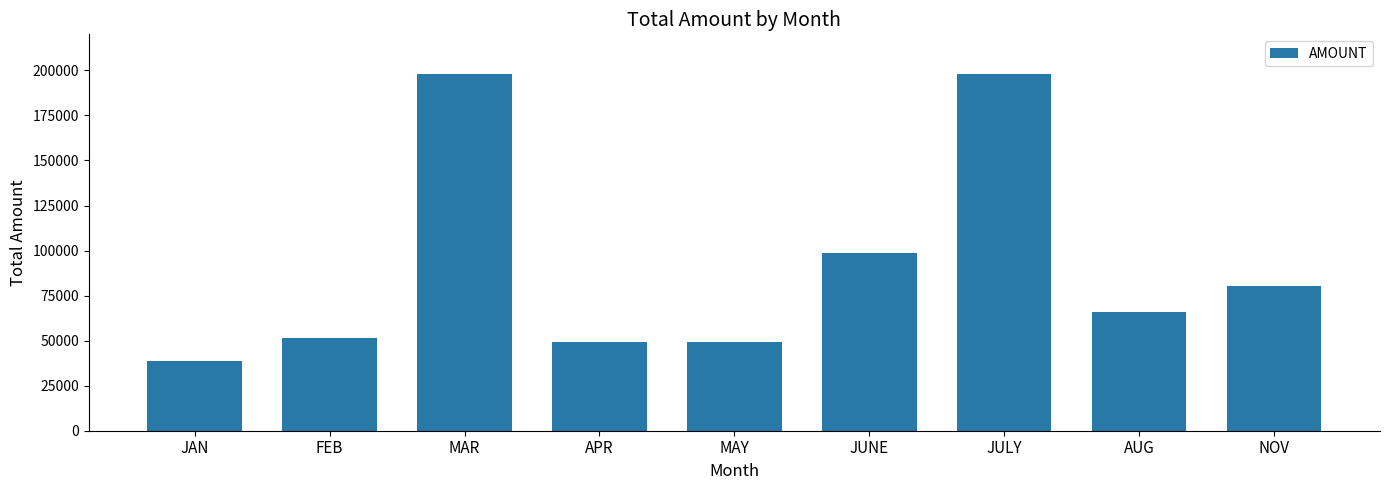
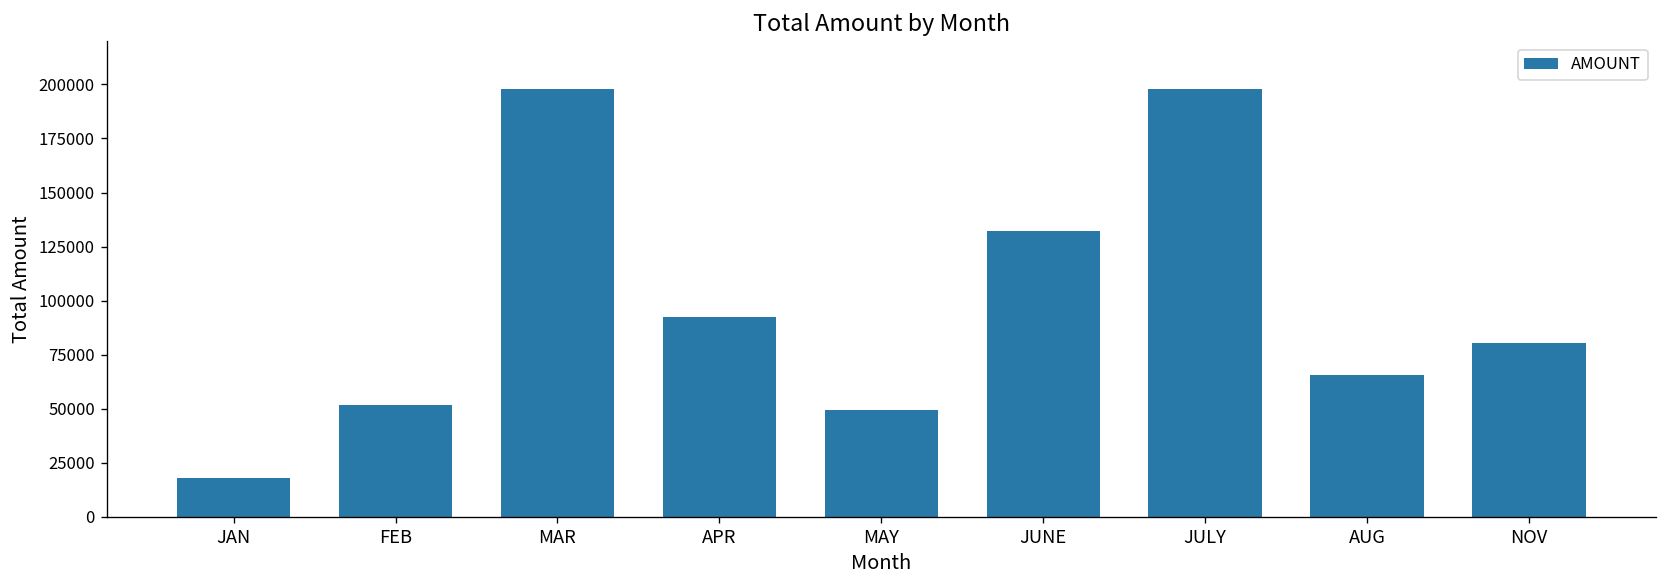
  {
-   "JAN": 39000,
+   "JAN": 18000,
    "FEB": 52000,
    "MAR": 198000,
-   "APR": 49000,
+   "APR": 93000,
    "MAY": 49000,
-   "JUNE": 99000,
+   "JUNE": 132000,
    "JULY": 198000,
    "AUG": 66000,
    "NOV": 80000
  }
